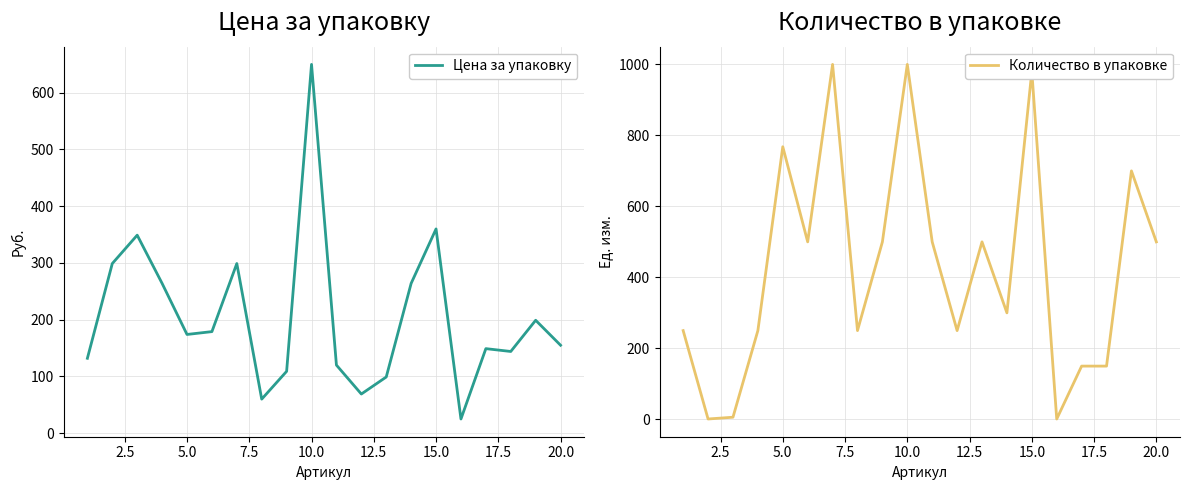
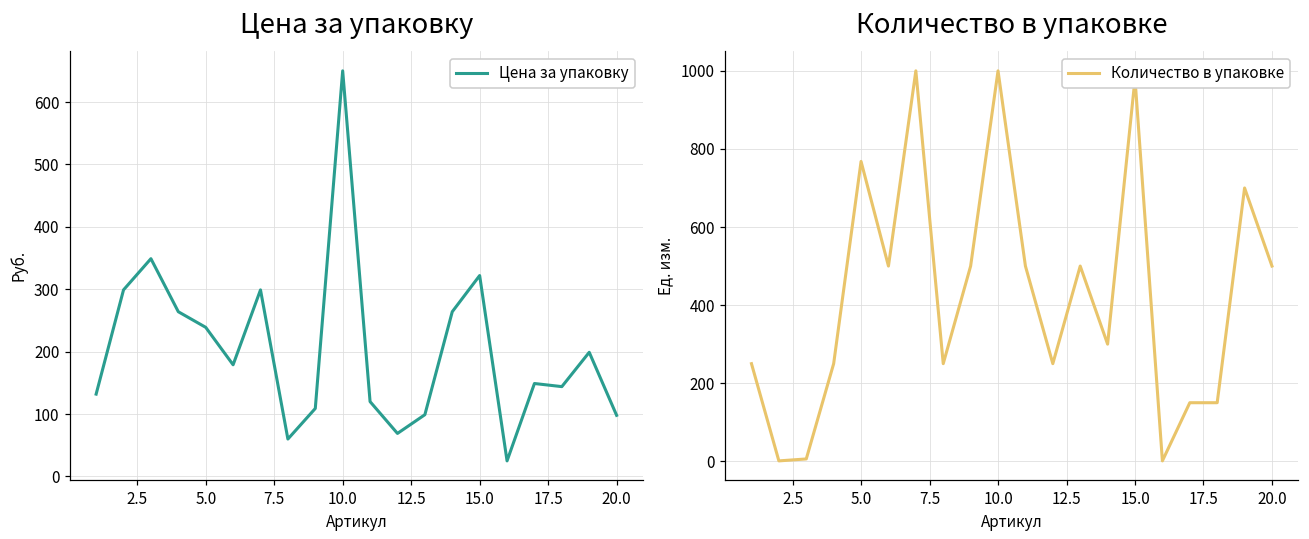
  {
    "Цена за упаковку": {
-     "5.0": 170,
+     "5.0": 240,
      "10.0": 650,
-     "15.0": 360,
-     "20.0": 160
+     "15.0": 320,
+     "20.0": 100
    },
    "Количество в упаковке": {
      "5.0": 770,
      "10.0": 1000,
      "20.0": 500
    }
  }
